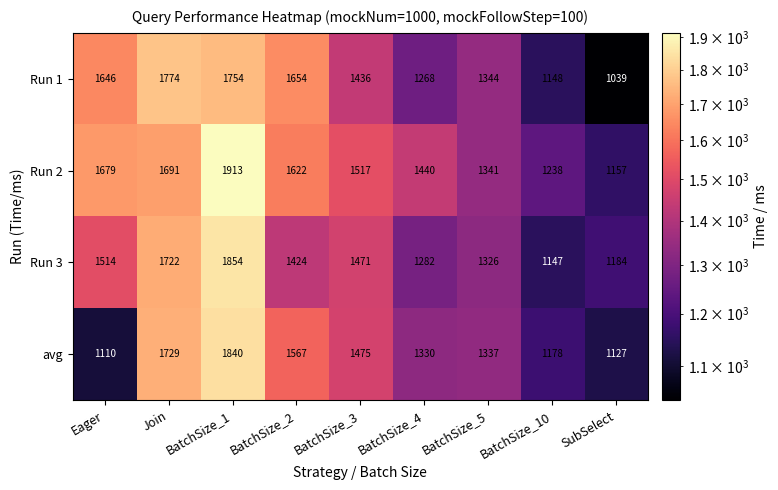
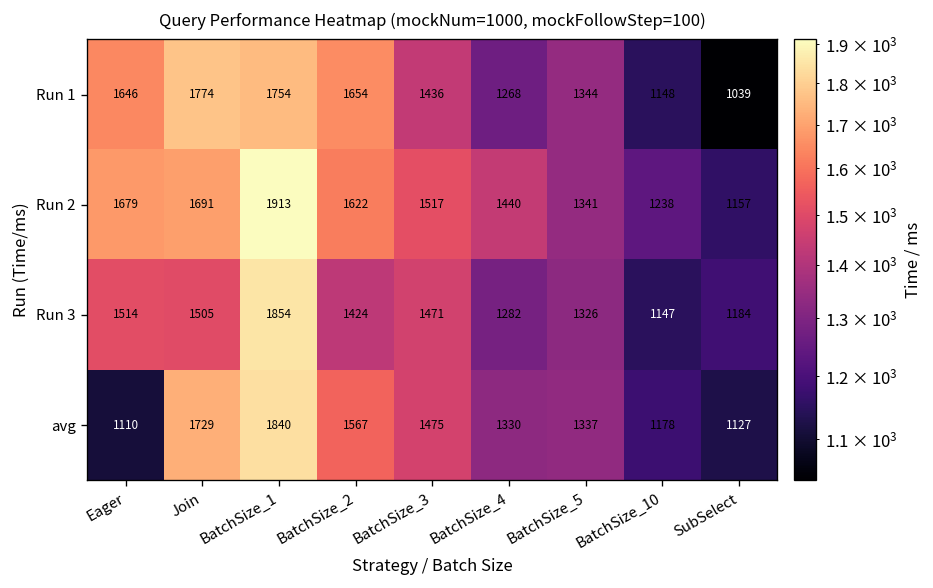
  {
    "Run 1": {
      "Eager": 1646,
      "Join": 1774,
      "BatchSize_1": 1754,
      "BatchSize_2": 1654,
      "BatchSize_3": 1436,
      "BatchSize_4": 1268,
      "BatchSize_5": 1344,
      "BatchSize_10": 1148,
      "SubSelect": 1039
    },
    "Run 2": {
      "Eager": 1679,
      "Join": 1691,
      "BatchSize_1": 1913,
      "BatchSize_2": 1622,
      "BatchSize_3": 1517,
      "BatchSize_4": 1440,
      "BatchSize_5": 1341,
      "BatchSize_10": 1238,
      "SubSelect": 1157
    },
    "Run 3": {
      "Eager": 1514,
-     "Join": 1722,
+     "Join": 1505,
      "BatchSize_1": 1854,
      "BatchSize_2": 1424,
      "BatchSize_3": 1471,
      "BatchSize_4": 1282,
      "BatchSize_5": 1326,
      "BatchSize_10": 1147,
      "SubSelect": 1184
    },
    "avg": {
      "Eager": 1110,
      "Join": 1729,
      "BatchSize_1": 1840,
      "BatchSize_2": 1567,
      "BatchSize_3": 1475,
      "BatchSize_4": 1330,
      "BatchSize_5": 1337,
      "BatchSize_10": 1178,
      "SubSelect": 1127
    }
  }
